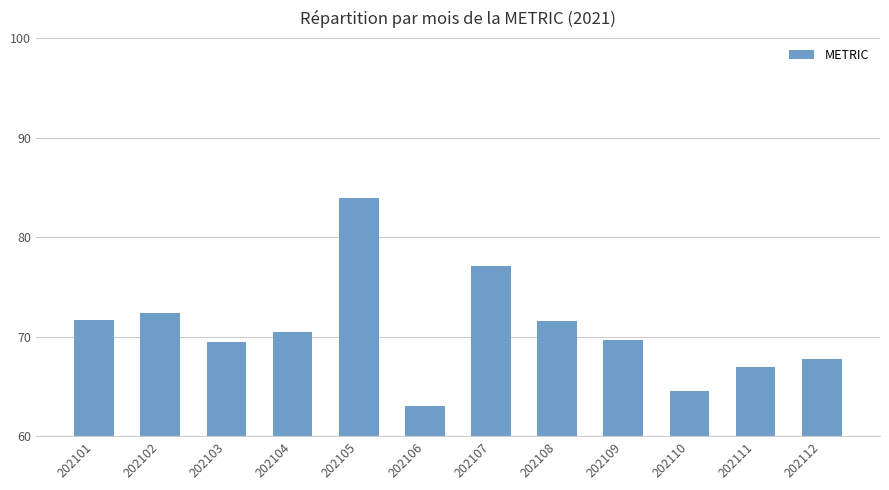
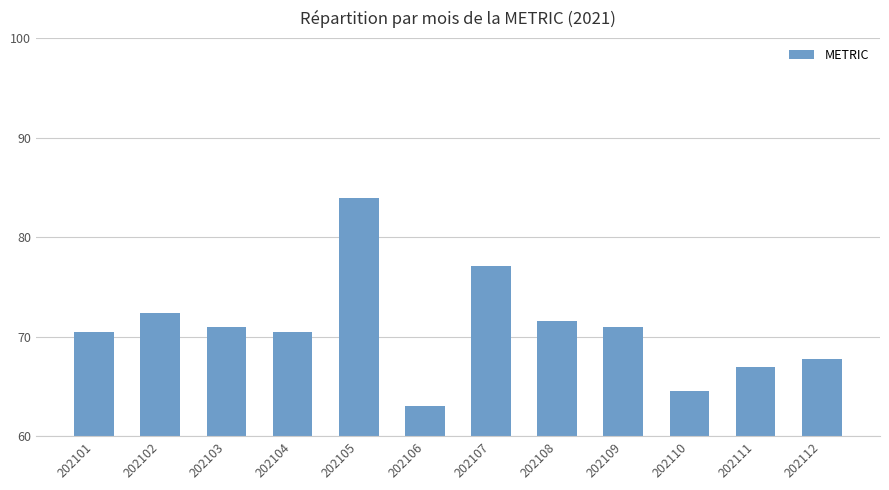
  {
-   "202101": 72,
+   "202101": 70,
    "202102": 72,
-   "202103": 70,
+   "202103": 71,
    "202104": 70,
    "202105": 84,
    "202106": 63,
    "202107": 77,
    "202108": 72,
-   "202109": 70,
+   "202109": 71,
    "202110": 65,
    "202111": 67,
    "202112": 68
  }
